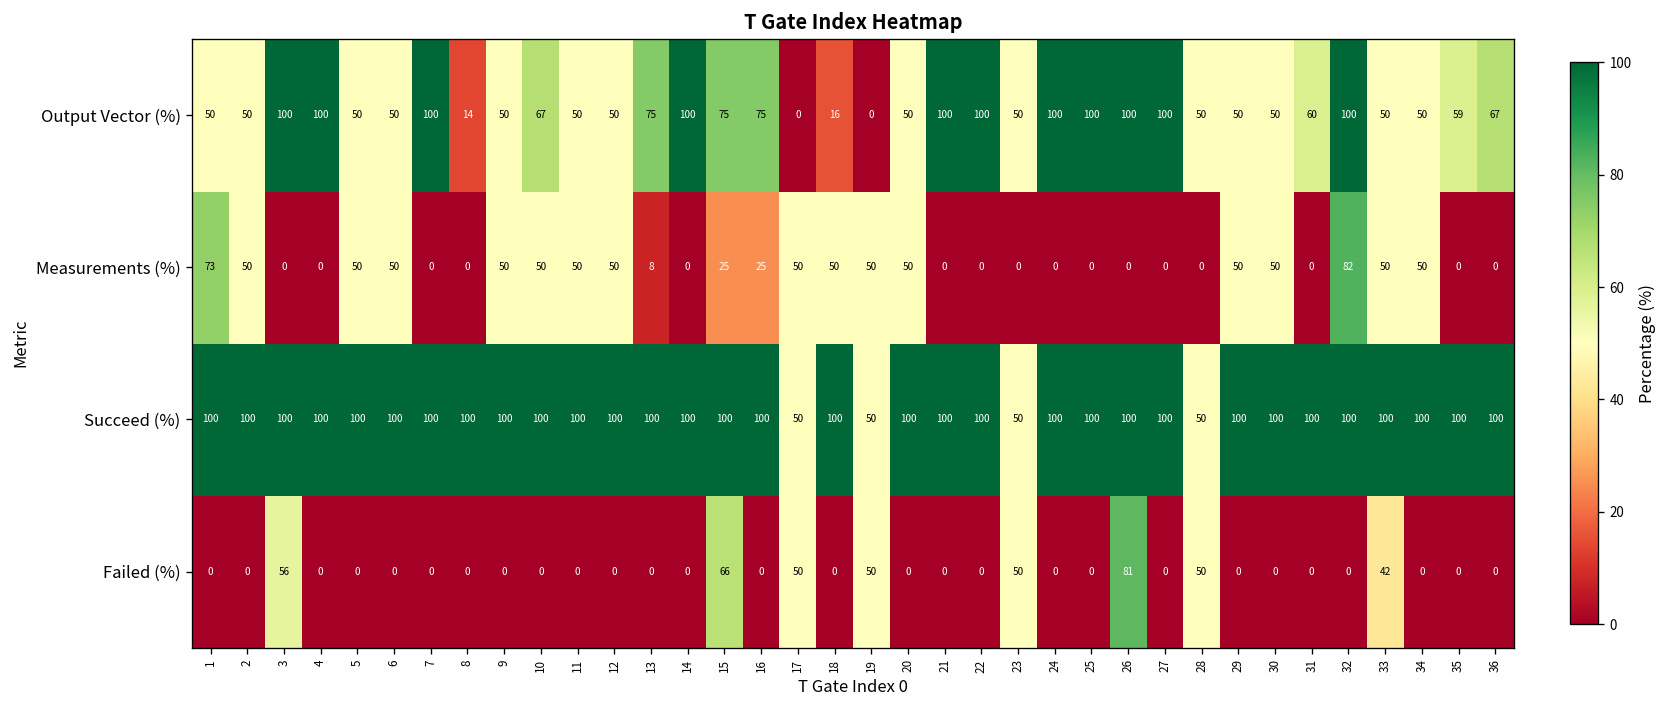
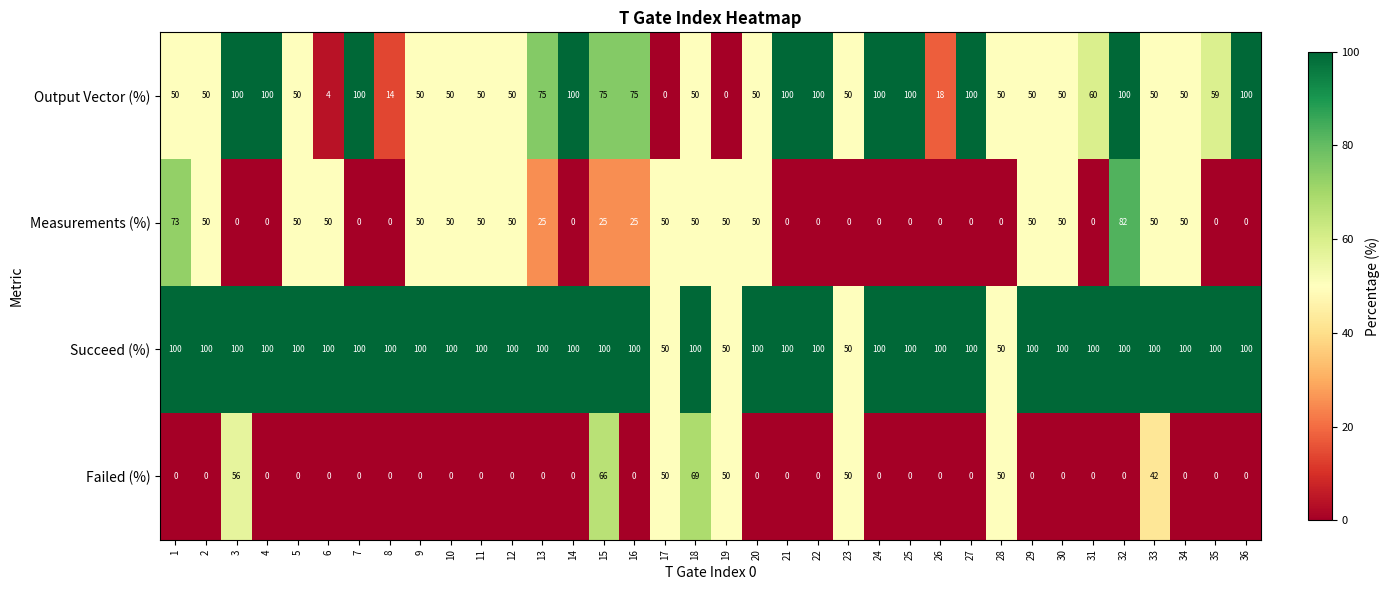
  {
    "Output Vector (%)": {
      "1": 50,
      "2": 50,
      "3": 100,
      "4": 100,
      "5": 50,
-     "6": 50,
+     "6": 4,
      "7": 100,
      "8": 14,
      "9": 50,
-     "10": 67,
+     "10": 50,
      "11": 50,
      "12": 50,
      "13": 75,
      "14": 100,
      "15": 75,
      "16": 75,
      "17": 0,
-     "18": 16,
+     "18": 50,
      "19": 0,
      "20": 50,
      "21": 100,
      "22": 100,
      "23": 50,
      "24": 100,
      "25": 100,
-     "26": 100,
+     "26": 18,
      "27": 100,
      "28": 50,
      "29": 50,
      "30": 50,
      "31": 60,
      "32": 100,
      "33": 50,
      "34": 50,
      "35": 59,
-     "36": 67
+     "36": 100
    },
    "Measurements (%)": {
      "1": 73,
      "2": 50,
      "3": 0,
      "4": 0,
      "5": 50,
      "6": 50,
      "7": 0,
      "8": 0,
      "9": 50,
      "10": 50,
      "11": 50,
      "12": 50,
-     "13": 8,
+     "13": 25,
      "14": 0,
      "15": 25,
      "16": 25,
      "17": 50,
      "18": 50,
      "19": 50,
      "20": 50,
      "21": 0,
      "22": 0,
      "23": 0,
      "24": 0,
      "25": 0,
      "26": 0,
      "27": 0,
      "28": 0,
      "29": 50,
      "30": 50,
      "31": 0,
      "32": 82,
      "33": 50,
      "34": 50,
      "35": 0,
      "36": 0
    },
    "Succeed (%)": {
      "1": 100,
      "2": 100,
      "3": 100,
      "4": 100,
      "5": 100,
      "6": 100,
      "7": 100,
      "8": 100,
      "9": 100,
      "10": 100,
      "11": 100,
      "12": 100,
      "13": 100,
      "14": 100,
      "15": 100,
      "16": 100,
      "17": 50,
      "18": 100,
      "19": 50,
      "20": 100,
      "21": 100,
      "22": 100,
      "23": 50,
      "24": 100,
      "25": 100,
      "26": 100,
      "27": 100,
      "28": 50,
      "29": 100,
      "30": 100,
      "31": 100,
      "32": 100,
      "33": 100,
      "34": 100,
      "35": 100,
      "36": 100
    },
    "Failed (%)": {
      "1": 0,
      "2": 0,
      "3": 56,
      "4": 0,
      "5": 0,
      "6": 0,
      "7": 0,
      "8": 0,
      "9": 0,
      "10": 0,
      "11": 0,
      "12": 0,
      "13": 0,
      "14": 0,
      "15": 66,
      "16": 0,
      "17": 50,
-     "18": 0,
+     "18": 69,
      "19": 50,
      "20": 0,
      "21": 0,
      "22": 0,
      "23": 50,
      "24": 0,
      "25": 0,
-     "26": 81,
+     "26": 0,
      "27": 0,
      "28": 50,
      "29": 0,
      "30": 0,
      "31": 0,
      "32": 0,
      "33": 42,
      "34": 0,
      "35": 0,
      "36": 0
    }
  }
